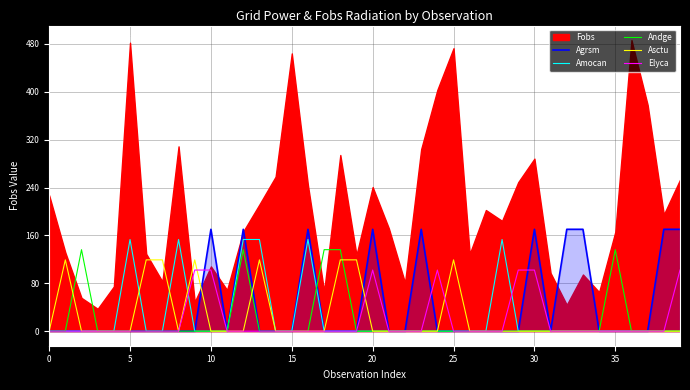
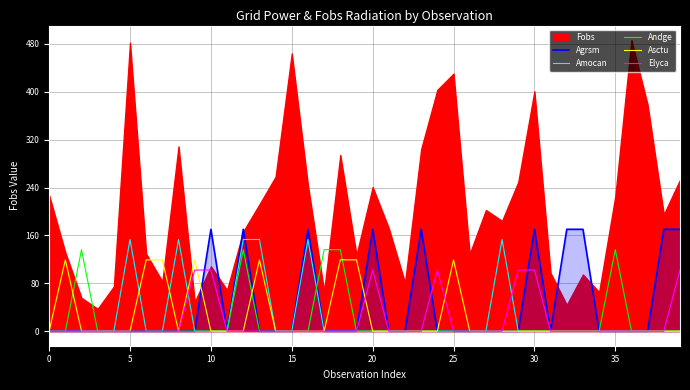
  {
    "Fobs": {
      "0": 230,
      "5": 480,
      "10": 110,
      "15": 460,
      "20": 240,
-     "25": 470,
-     "30": 290,
-     "35": 170
+     "25": 430,
+     "30": 400,
+     "35": 230
    },
    "Amocan": {
      "5": 150
    },
    "Agrsm": {
      "10": 170,
      "20": 170,
      "30": 170
    },
    "Andge": {
      "35": 140
    },
    "Asctu": {
      "25": 120
    },
    "Elyca": {
      "10": 100,
      "20": 100,
      "30": 100
    }
  }
